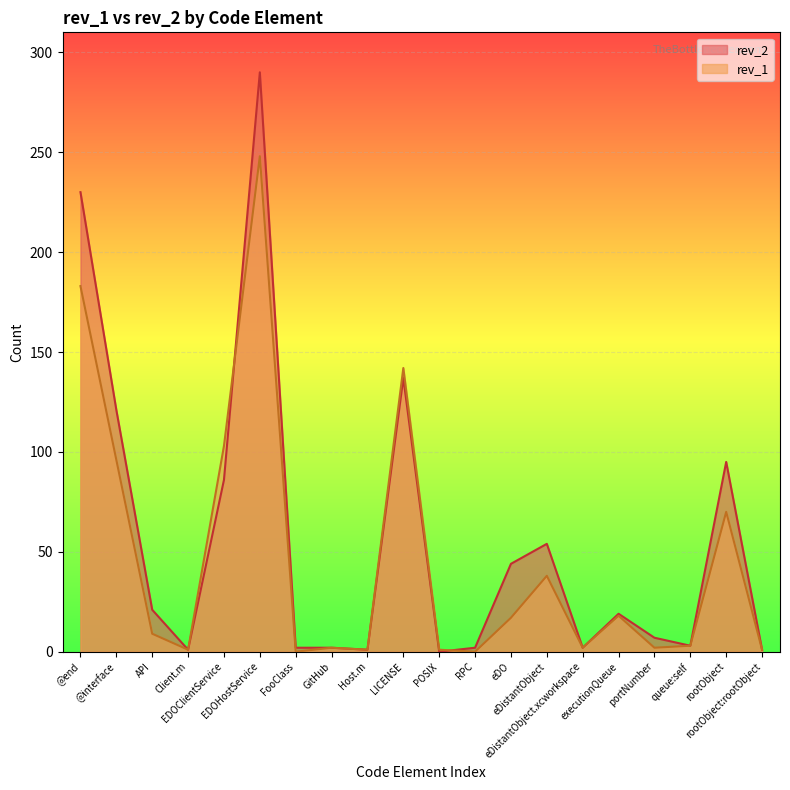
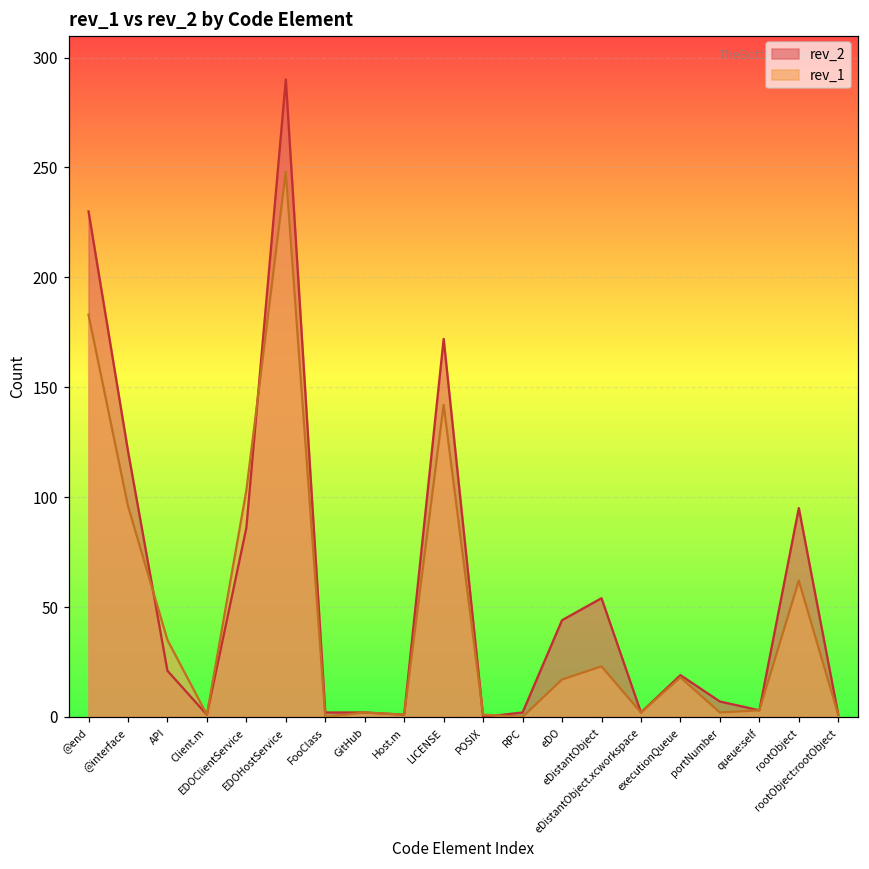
  {
    "rev_2": {
      "@end": 230,
      "@interface": 121,
      "API": 21,
      "EDOClientService": 86,
      "EDOHostService": 290,
      "FooClass": 2,
-     "LICENSE": 137,
+     "LICENSE": 172,
      "RPC": 2,
      "eDO": 44,
      "eDistantObject": 54,
      "portNumber": 7,
      "rootObject": 95
    },
    "rev_1": {
      "@end": 183,
      "@interface": 96,
-     "API": 9,
+     "API": 35,
      "EDOClientService": 103,
      "EDOHostService": 248,
      "FooClass": 0,
      "LICENSE": 142,
      "RPC": 0,
      "eDO": 17,
-     "eDistantObject": 38,
+     "eDistantObject": 23,
      "portNumber": 2,
-     "rootObject": 70
+     "rootObject": 62
    }
  }
